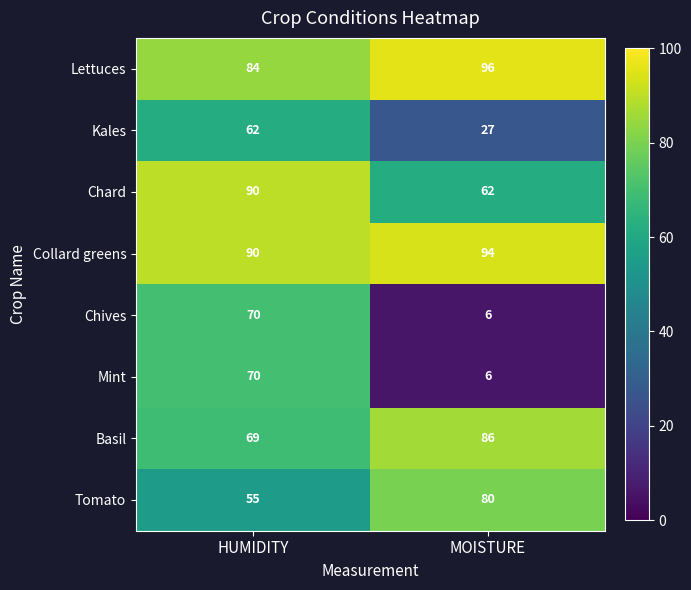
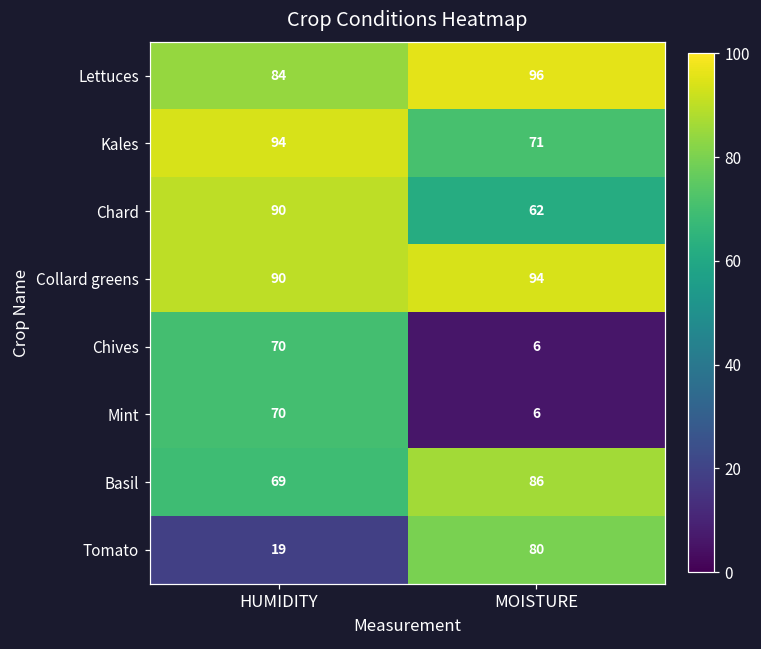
  {
    "Lettuces": {
      "HUMIDITY": 84,
      "MOISTURE": 96
    },
    "Kales": {
-     "HUMIDITY": 62,
-     "MOISTURE": 27
+     "HUMIDITY": 94,
+     "MOISTURE": 71
    },
    "Chard": {
      "HUMIDITY": 90,
      "MOISTURE": 62
    },
    "Collard greens": {
      "HUMIDITY": 90,
      "MOISTURE": 94
    },
    "Chives": {
      "HUMIDITY": 70,
      "MOISTURE": 6
    },
    "Mint": {
      "HUMIDITY": 70,
      "MOISTURE": 6
    },
    "Basil": {
      "HUMIDITY": 69,
      "MOISTURE": 86
    },
    "Tomato": {
-     "HUMIDITY": 55,
+     "HUMIDITY": 19,
      "MOISTURE": 80
    }
  }
